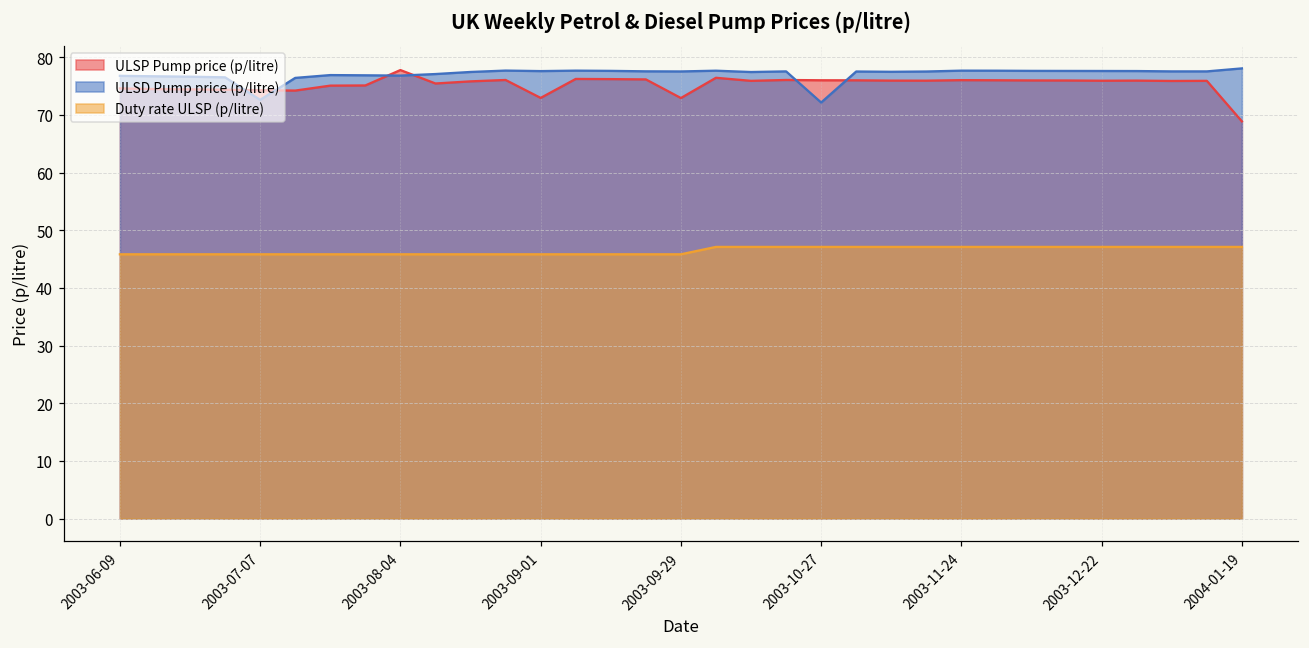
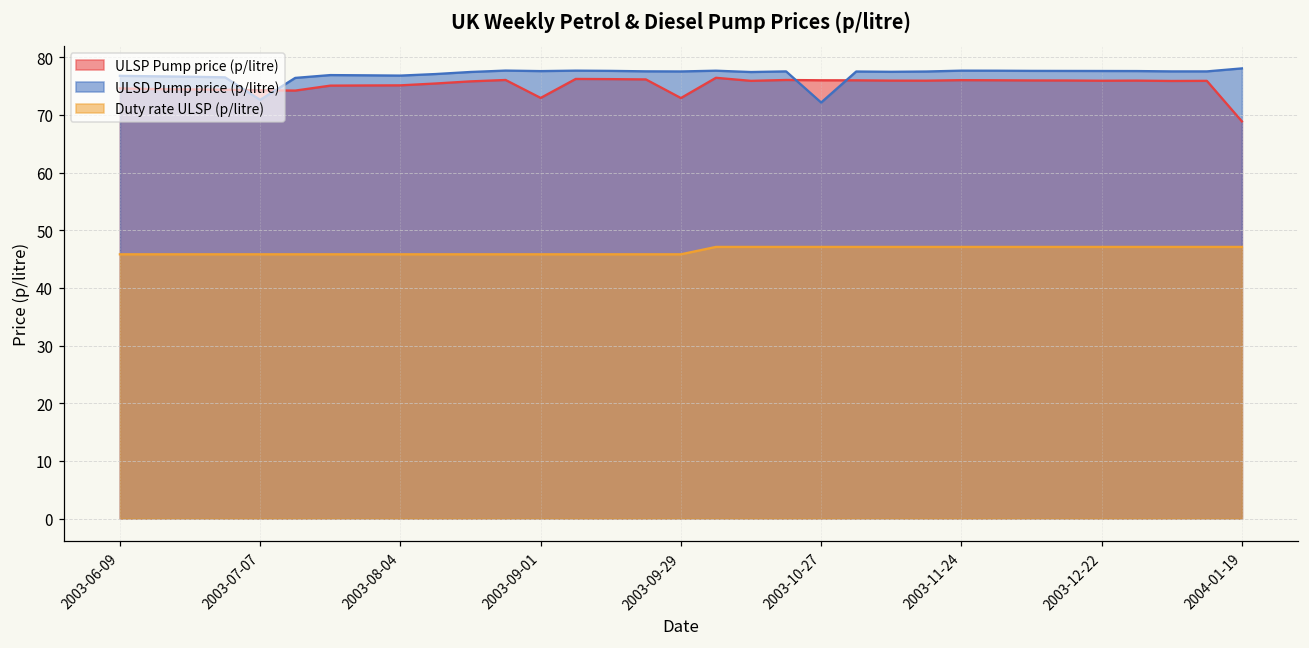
  {
    "ULSP Pump price (p/litre)": {
-     "2003-08-04": 78,
+     "2003-08-04": 75,
      "2003-09-01": 73,
      "2003-09-29": 73,
      "2003-10-27": 76,
      "2003-11-24": 76,
      "2003-12-22": 76,
      "2004-01-19": 69
    },
    "ULSD Pump price (p/litre)": {
      "2003-08-04": 77,
      "2003-09-01": 78,
      "2003-09-29": 78,
      "2003-10-27": 72,
      "2003-11-24": 78,
      "2003-12-22": 78,
      "2004-01-19": 78
    },
    "Duty rate ULSP (p/litre)": {
      "2003-06-09": 46,
      "2003-07-07": 46,
      "2003-08-04": 46,
      "2003-09-01": 46,
      "2003-09-29": 46,
      "2003-10-27": 47,
      "2003-11-24": 47,
      "2003-12-22": 47,
      "2004-01-19": 47
    }
  }
